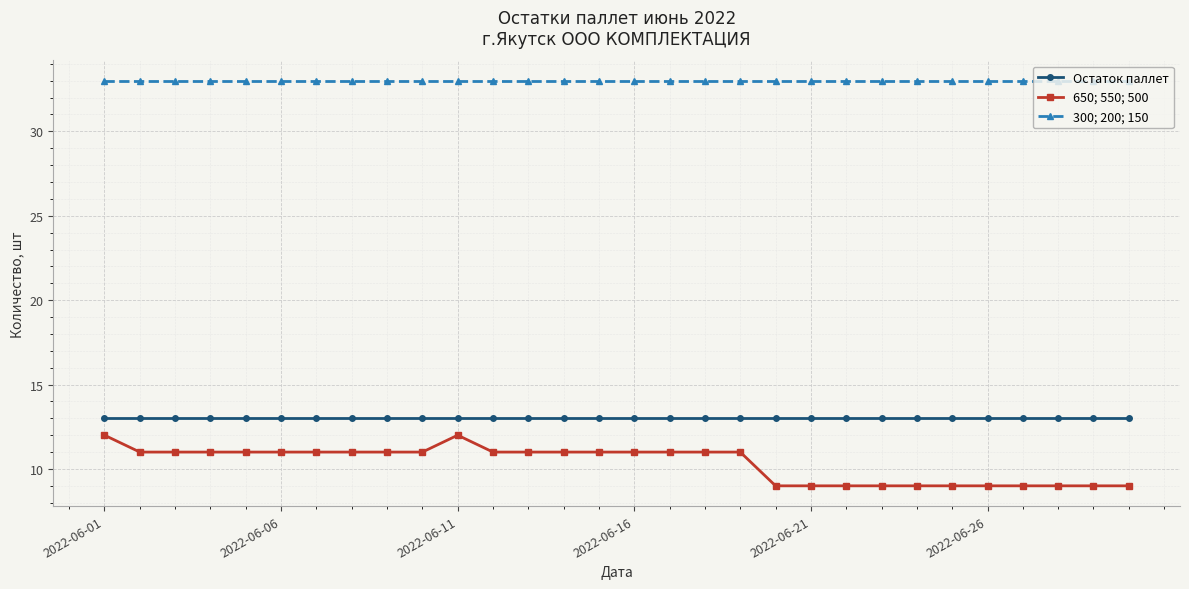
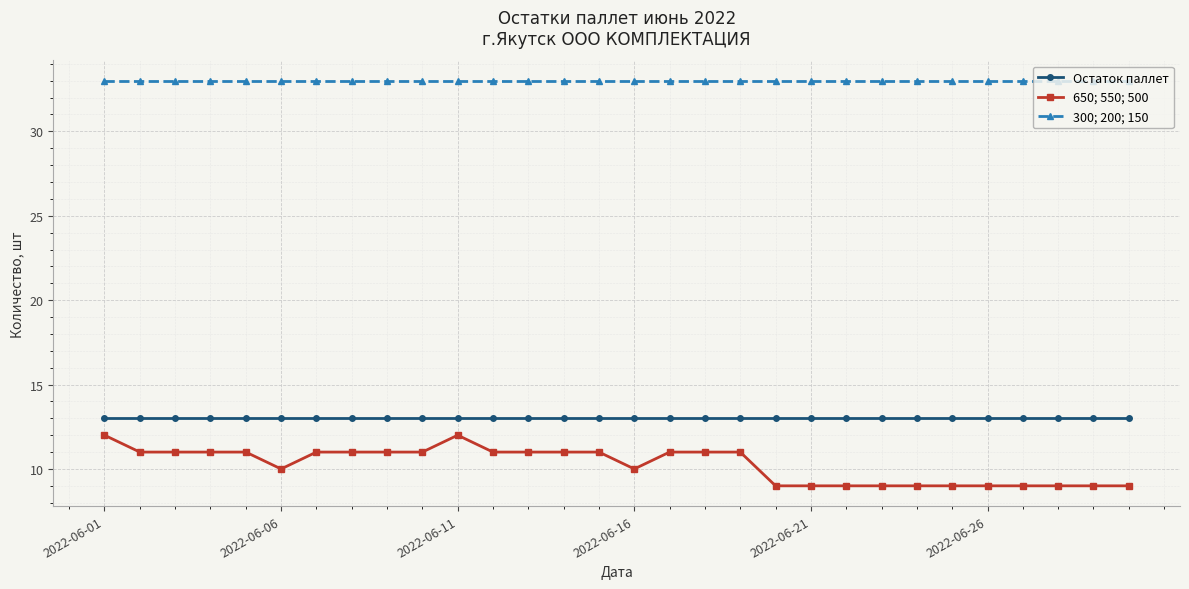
  {
    "Остаток паллет": {
      "2022-06-01": 13,
      "2022-06-06": 13,
      "2022-06-11": 13,
      "2022-06-16": 13,
      "2022-06-21": 13,
      "2022-06-26": 13
    },
    "650; 550; 500": {
      "2022-06-01": 12,
-     "2022-06-06": 11,
+     "2022-06-06": 10,
      "2022-06-11": 12,
-     "2022-06-16": 11,
+     "2022-06-16": 10,
      "2022-06-21": 9,
      "2022-06-26": 9
    },
    "300; 200; 150": {
      "2022-06-01": 33,
      "2022-06-06": 33,
      "2022-06-11": 33,
      "2022-06-16": 33,
      "2022-06-21": 33,
      "2022-06-26": 33
    }
  }
